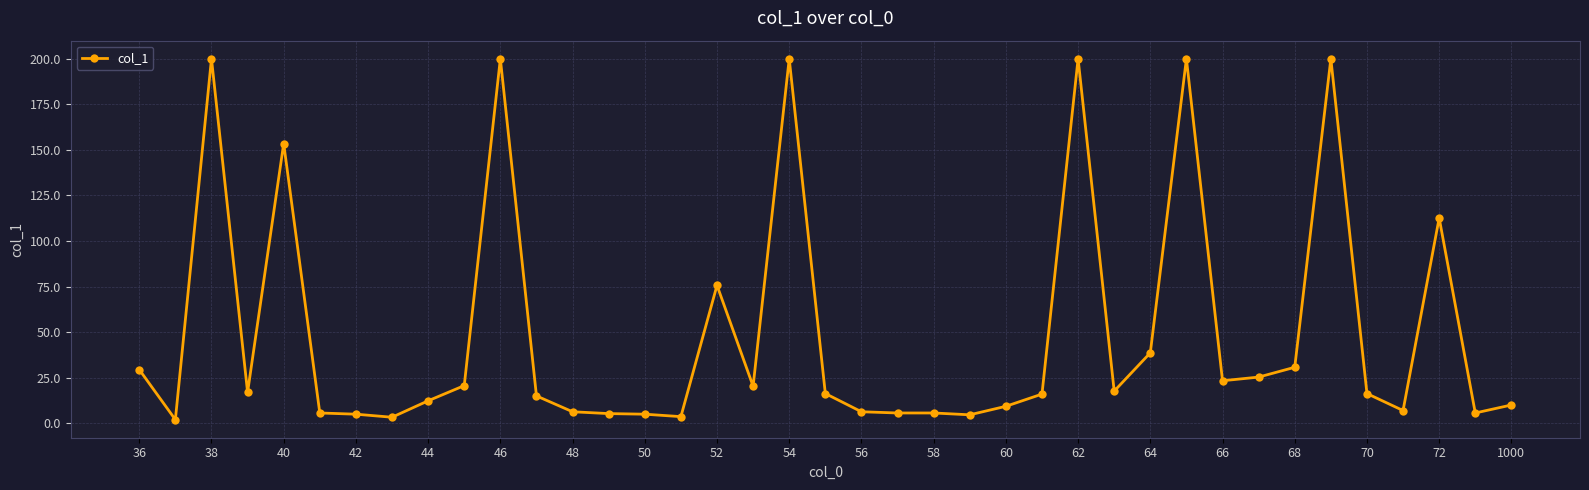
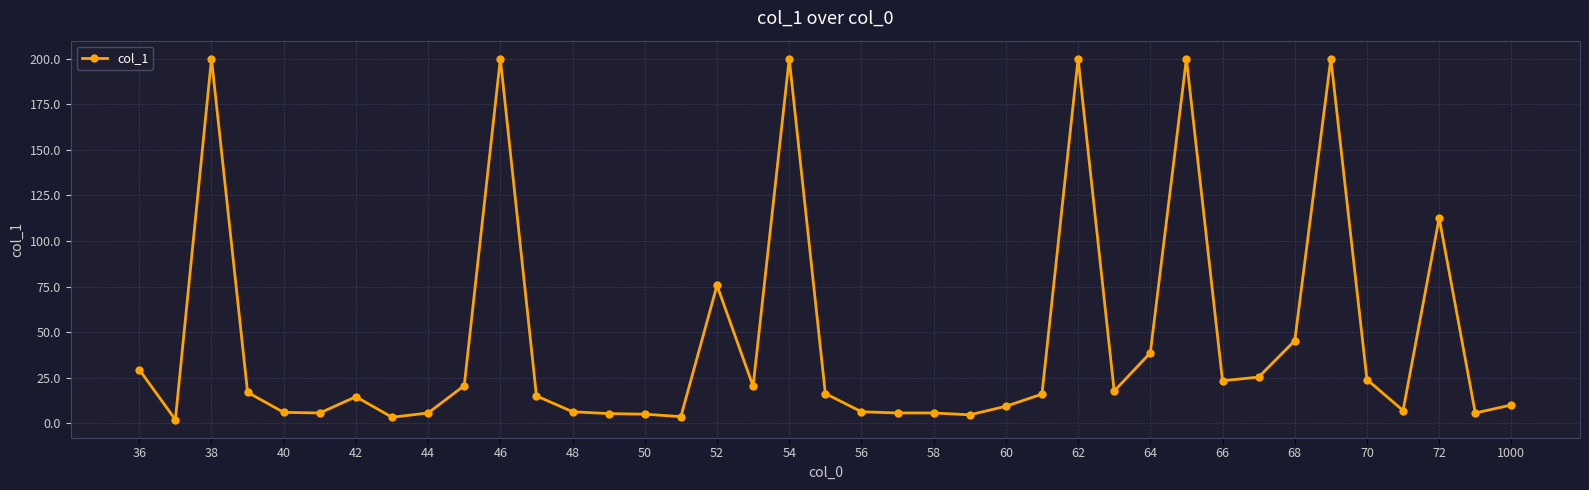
  {
    "36": 29,
    "38": 200,
-   "40": 153,
-   "42": 5,
-   "44": 12,
+   "40": 6,
+   "42": 15,
+   "44": 6,
    "46": 200,
    "48": 6,
    "50": 5,
    "52": 76,
    "54": 200,
    "56": 6,
    "58": 6,
    "60": 9,
    "62": 200,
    "64": 39,
    "66": 23,
-   "68": 31,
-   "70": 16,
+   "68": 45,
+   "70": 24,
    "72": 113,
    "1000": 10
  }
